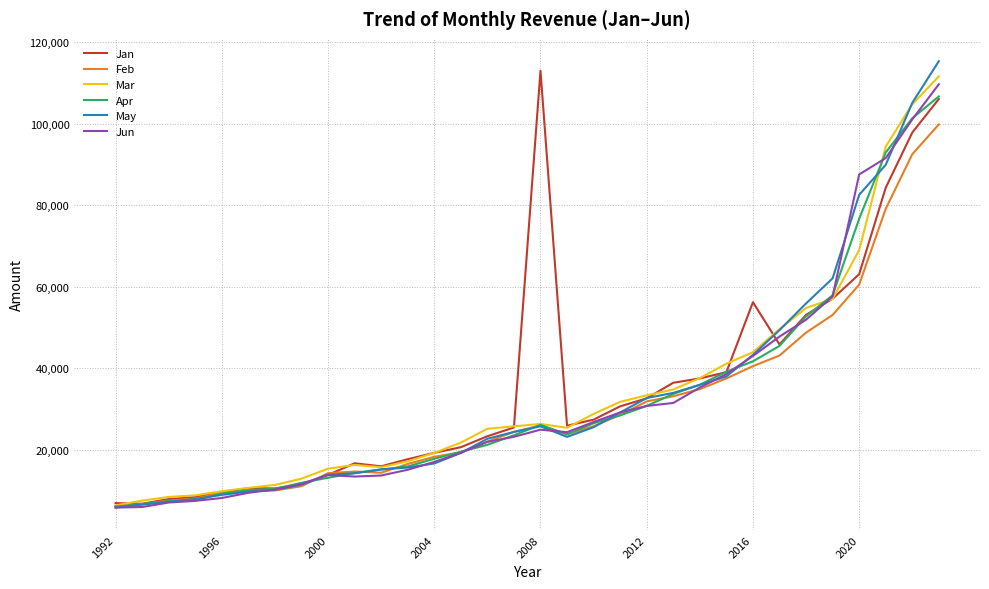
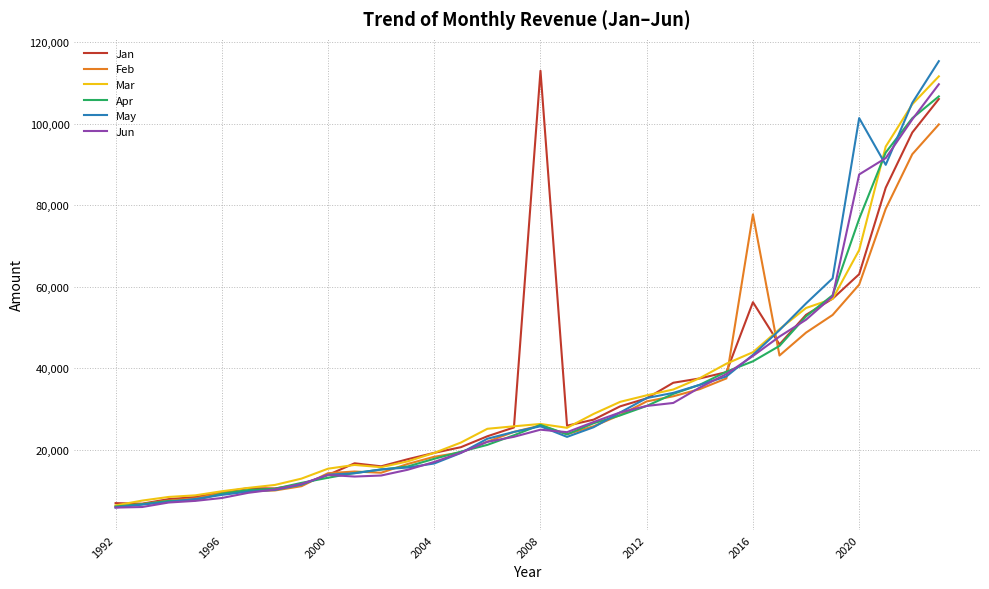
  {
    "Jan": {
      "2008": "113,000",
      "2016": "56,000",
      "2020": "63,000"
    },
    "Feb": {
      "2012": "32,000",
-     "2016": "41,000",
+     "2016": "78,000",
      "2020": "61,000"
    },
    "Mar": {
      "2000": "15,000",
      "2012": "33,000",
      "2016": "44,000",
      "2020": "69,000"
    },
    "Apr": {
      "2000": "13,000",
      "2016": "42,000",
      "2020": "77,000"
    },
    "May": {
-     "2020": "83,000"
+     "2020": "101,000"
    },
    "Jun": {
      "1996": "8,000",
      "2008": "25,000",
      "2020": "88,000"
    }
  }
